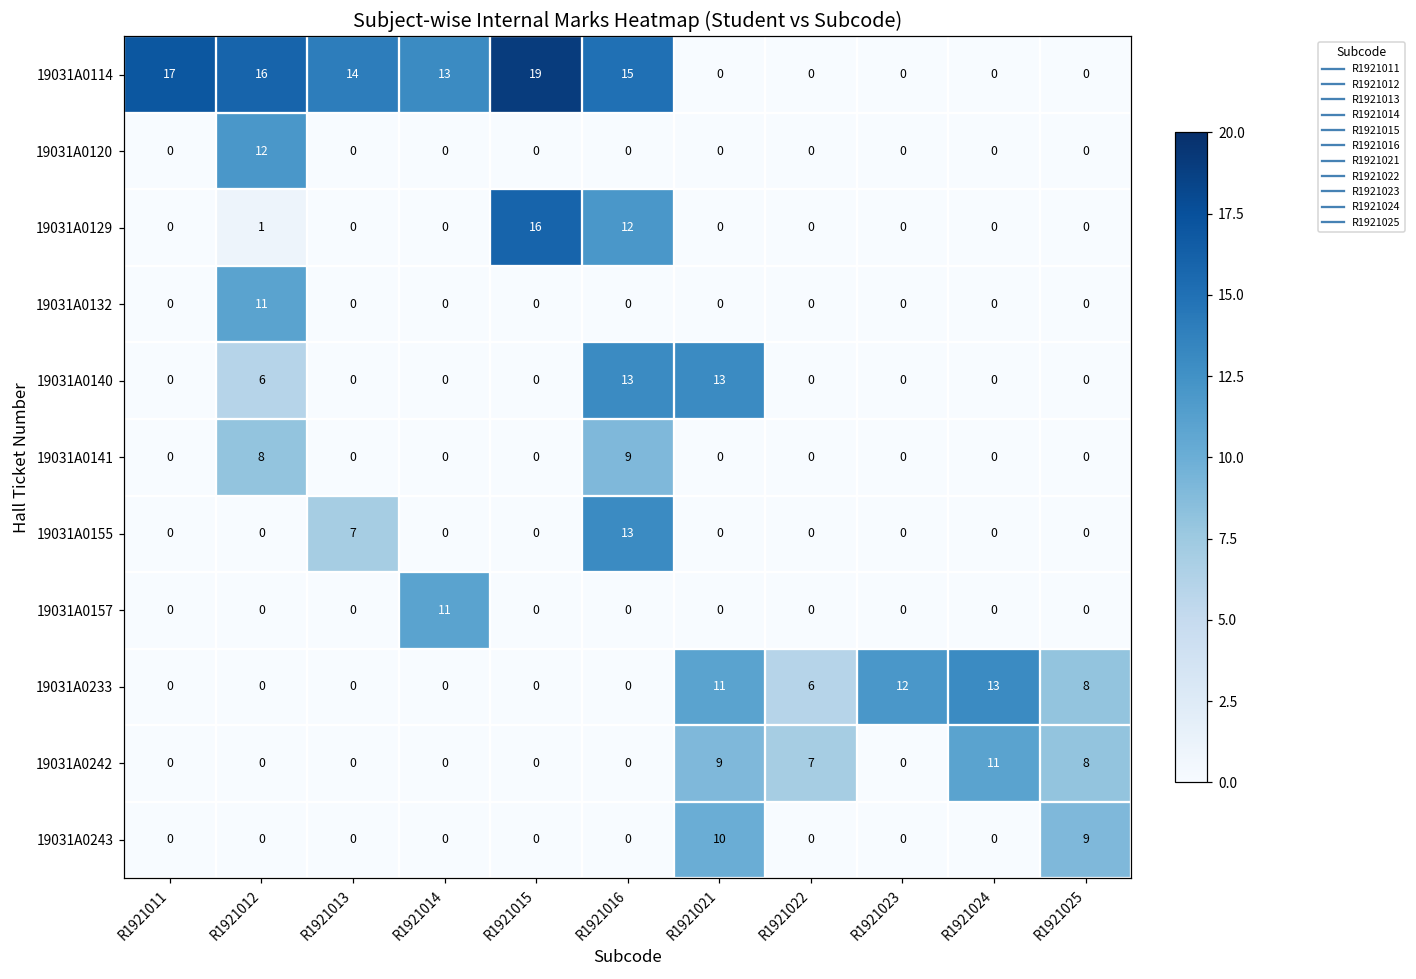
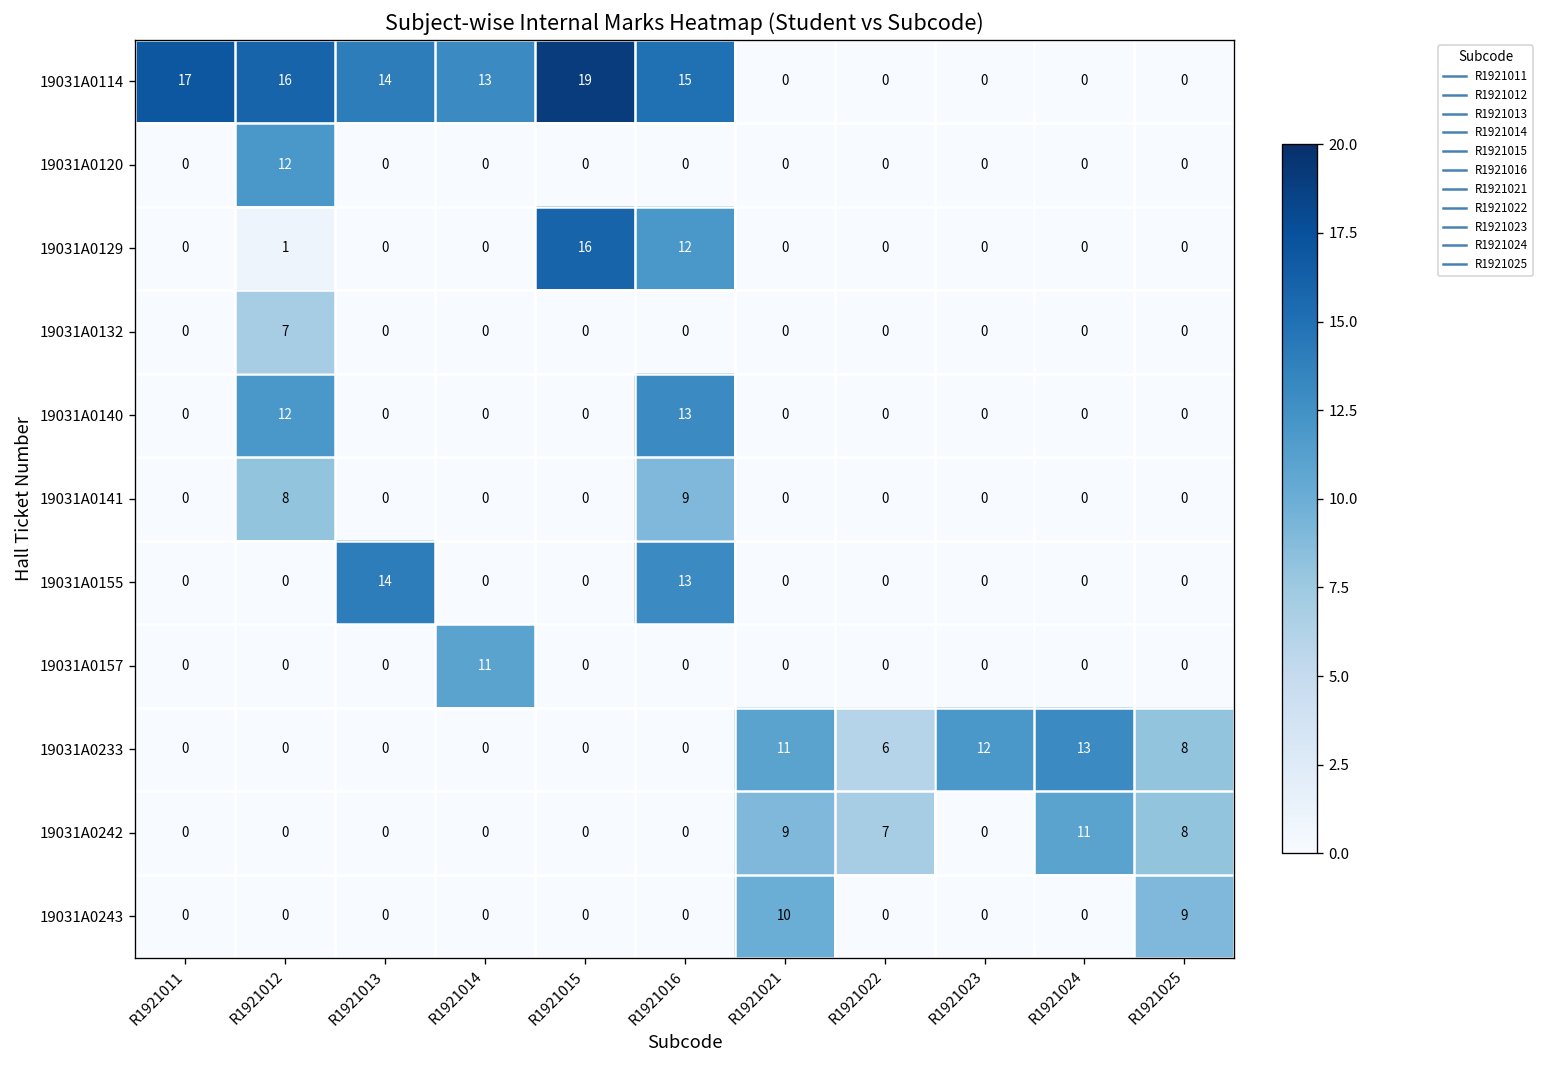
  {
    "19031A0114": {
      "R1921011": 17,
      "R1921012": 16,
      "R1921013": 14,
      "R1921014": 13,
      "R1921015": 19,
      "R1921016": 15,
      "R1921021": 0,
      "R1921022": 0,
      "R1921023": 0,
      "R1921024": 0,
      "R1921025": 0
    },
    "19031A0120": {
      "R1921011": 0,
      "R1921012": 12,
      "R1921013": 0,
      "R1921014": 0,
      "R1921015": 0,
      "R1921016": 0,
      "R1921021": 0,
      "R1921022": 0,
      "R1921023": 0,
      "R1921024": 0,
      "R1921025": 0
    },
    "19031A0129": {
      "R1921011": 0,
      "R1921012": 1,
      "R1921013": 0,
      "R1921014": 0,
      "R1921015": 16,
      "R1921016": 12,
      "R1921021": 0,
      "R1921022": 0,
      "R1921023": 0,
      "R1921024": 0,
      "R1921025": 0
    },
    "19031A0132": {
      "R1921011": 0,
-     "R1921012": 11,
+     "R1921012": 7,
      "R1921013": 0,
      "R1921014": 0,
      "R1921015": 0,
      "R1921016": 0,
      "R1921021": 0,
      "R1921022": 0,
      "R1921023": 0,
      "R1921024": 0,
      "R1921025": 0
    },
    "19031A0140": {
      "R1921011": 0,
-     "R1921012": 6,
+     "R1921012": 12,
      "R1921013": 0,
      "R1921014": 0,
      "R1921015": 0,
      "R1921016": 13,
-     "R1921021": 13,
+     "R1921021": 0,
      "R1921022": 0,
      "R1921023": 0,
      "R1921024": 0,
      "R1921025": 0
    },
    "19031A0141": {
      "R1921011": 0,
      "R1921012": 8,
      "R1921013": 0,
      "R1921014": 0,
      "R1921015": 0,
      "R1921016": 9,
      "R1921021": 0,
      "R1921022": 0,
      "R1921023": 0,
      "R1921024": 0,
      "R1921025": 0
    },
    "19031A0155": {
      "R1921011": 0,
      "R1921012": 0,
-     "R1921013": 7,
+     "R1921013": 14,
      "R1921014": 0,
      "R1921015": 0,
      "R1921016": 13,
      "R1921021": 0,
      "R1921022": 0,
      "R1921023": 0,
      "R1921024": 0,
      "R1921025": 0
    },
    "19031A0157": {
      "R1921011": 0,
      "R1921012": 0,
      "R1921013": 0,
      "R1921014": 11,
      "R1921015": 0,
      "R1921016": 0,
      "R1921021": 0,
      "R1921022": 0,
      "R1921023": 0,
      "R1921024": 0,
      "R1921025": 0
    },
    "19031A0233": {
      "R1921011": 0,
      "R1921012": 0,
      "R1921013": 0,
      "R1921014": 0,
      "R1921015": 0,
      "R1921016": 0,
      "R1921021": 11,
      "R1921022": 6,
      "R1921023": 12,
      "R1921024": 13,
      "R1921025": 8
    },
    "19031A0242": {
      "R1921011": 0,
      "R1921012": 0,
      "R1921013": 0,
      "R1921014": 0,
      "R1921015": 0,
      "R1921016": 0,
      "R1921021": 9,
      "R1921022": 7,
      "R1921023": 0,
      "R1921024": 11,
      "R1921025": 8
    },
    "19031A0243": {
      "R1921011": 0,
      "R1921012": 0,
      "R1921013": 0,
      "R1921014": 0,
      "R1921015": 0,
      "R1921016": 0,
      "R1921021": 10,
      "R1921022": 0,
      "R1921023": 0,
      "R1921024": 0,
      "R1921025": 9
    }
  }
